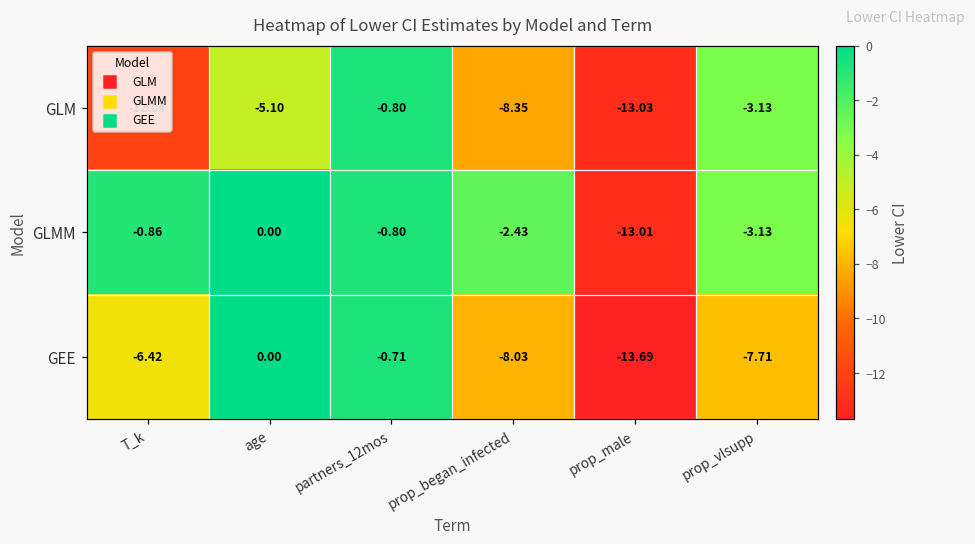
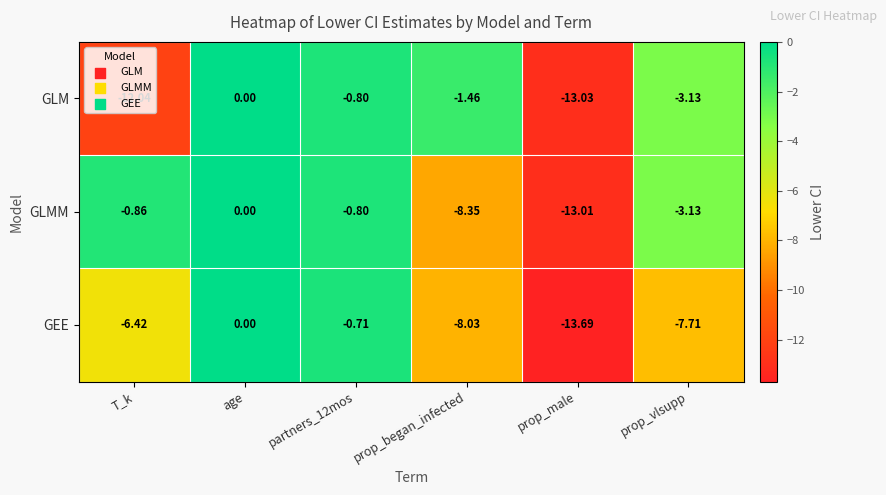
  {
    "GLM": {
-     "age": -5.10,
+     "age": 0.00,
      "partners_12mos": -0.80,
-     "prop_began_infected": -8.35,
+     "prop_began_infected": -1.46,
      "prop_male": -13.03,
      "prop_vlsupp": -3.13
    },
    "GLMM": {
      "T_k": -0.86,
      "age": 0.00,
      "partners_12mos": -0.80,
-     "prop_began_infected": -2.43,
+     "prop_began_infected": -8.35,
      "prop_male": -13.01,
      "prop_vlsupp": -3.13
    },
    "GEE": {
      "T_k": -6.42,
      "age": 0.00,
      "partners_12mos": -0.71,
      "prop_began_infected": -8.03,
      "prop_male": -13.69,
      "prop_vlsupp": -7.71
    }
  }
